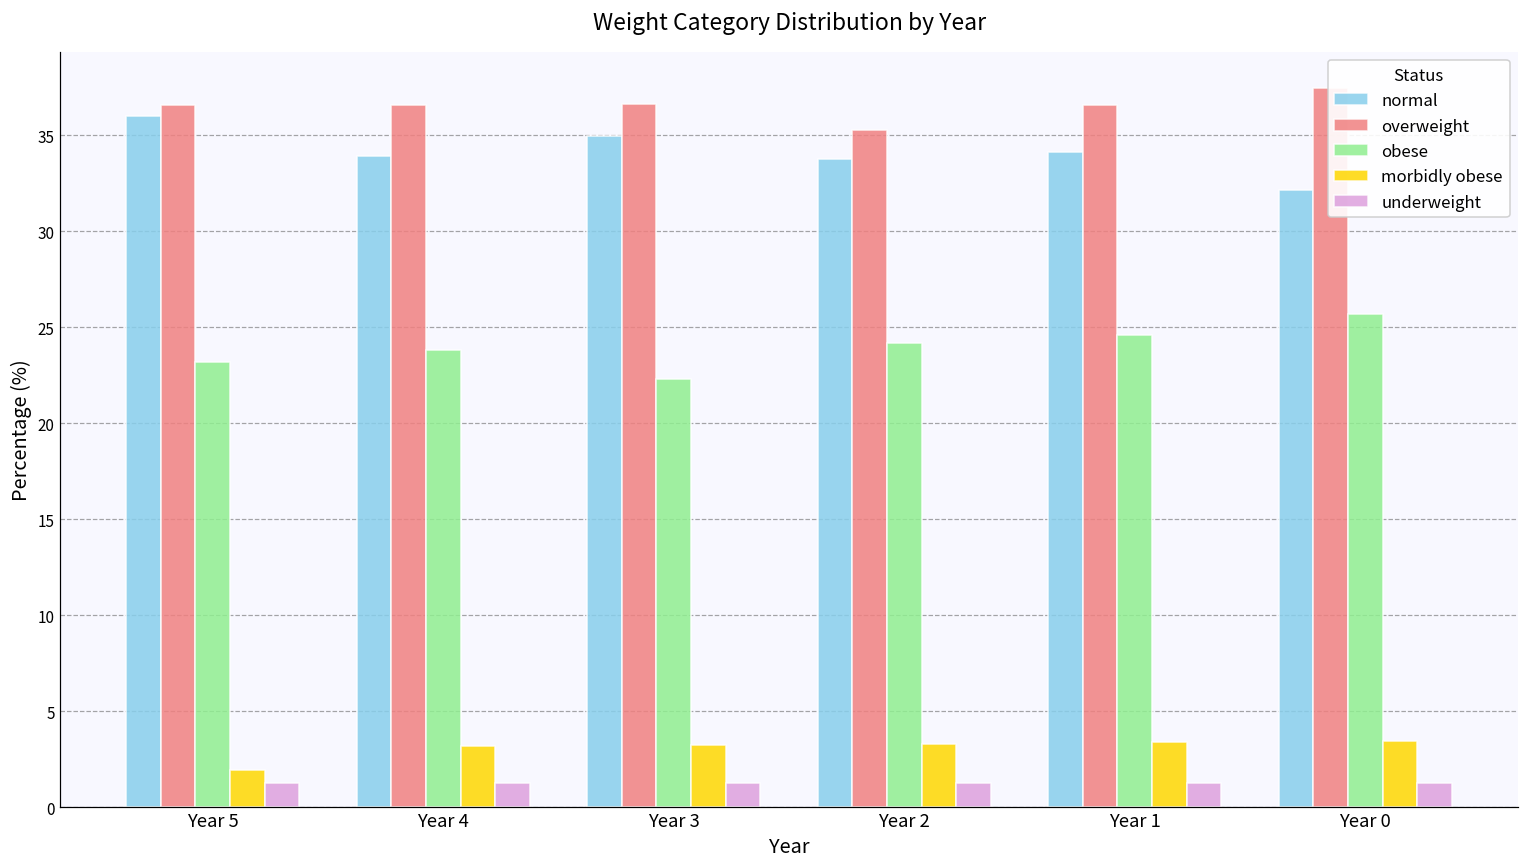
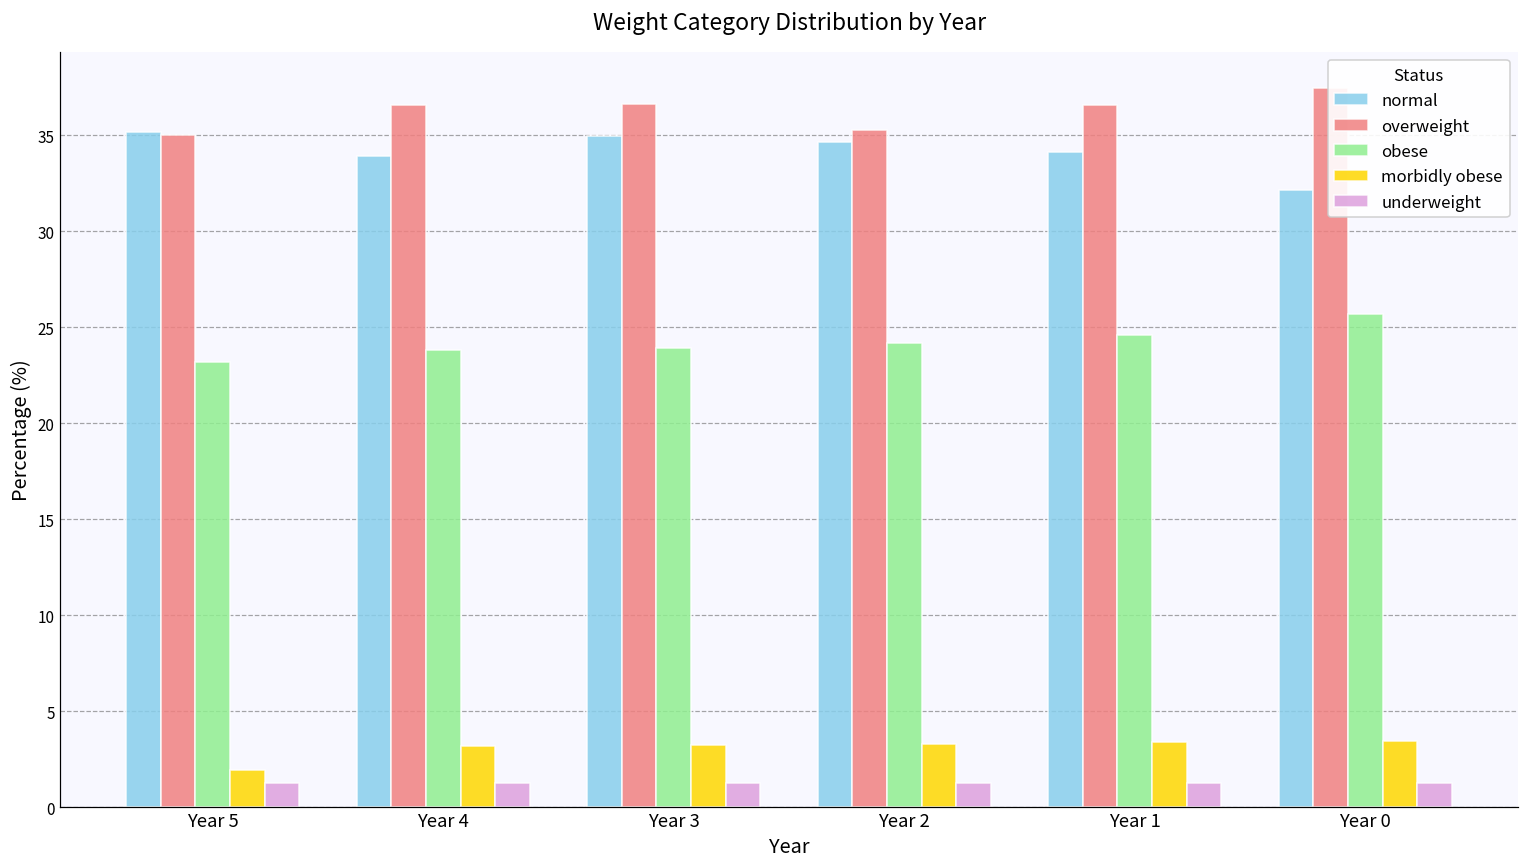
  {
    "normal": {
-     "Year 5": 36.0,
+     "Year 5": 35.2,
      "Year 4": 33.9,
      "Year 3": 35.0,
-     "Year 2": 33.8,
+     "Year 2": 34.7,
      "Year 1": 34.2,
      "Year 0": 32.1
    },
    "overweight": {
-     "Year 5": 36.6,
+     "Year 5": 35.0,
      "Year 4": 36.6,
      "Year 3": 36.6,
      "Year 2": 35.3,
      "Year 1": 36.6
    },
    "obese": {
      "Year 5": 23.2,
      "Year 4": 23.8,
-     "Year 3": 22.3,
+     "Year 3": 23.9,
      "Year 2": 24.2,
      "Year 1": 24.6,
      "Year 0": 25.7
    },
    "morbidly obese": {
      "Year 5": 1.9,
      "Year 4": 3.2,
      "Year 3": 3.2,
      "Year 2": 3.3,
      "Year 1": 3.4,
      "Year 0": 3.4
    },
    "underweight": {
      "Year 5": 1.3,
      "Year 4": 1.3,
      "Year 3": 1.3,
      "Year 2": 1.3,
      "Year 1": 1.3,
      "Year 0": 1.3
    }
  }
